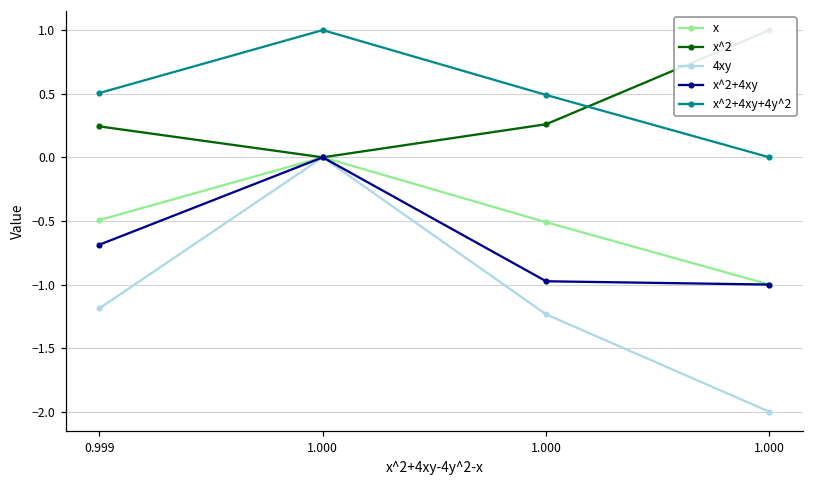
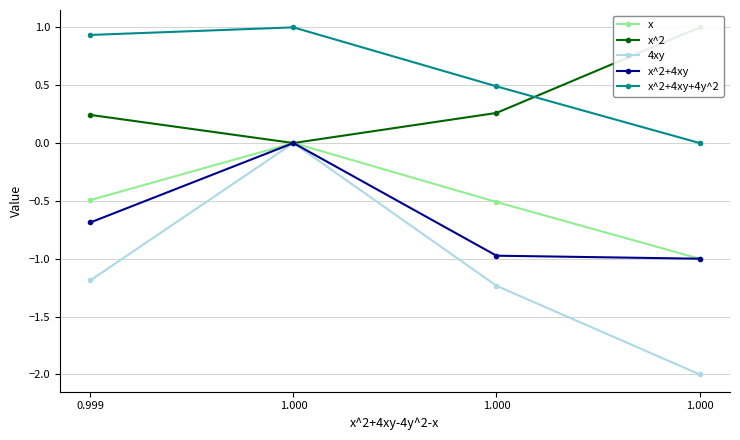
  {
    "x": {
      "0.999": -0.49
    },
    "x^2": {
      "0.999": 0.24
    },
    "4xy": {
      "0.999": -1.19
    },
    "x^2+4xy": {
      "0.999": -0.69
    },
    "x^2+4xy+4y^2": {
-     "0.999": 0.51
+     "0.999": 0.93
    }
  }
